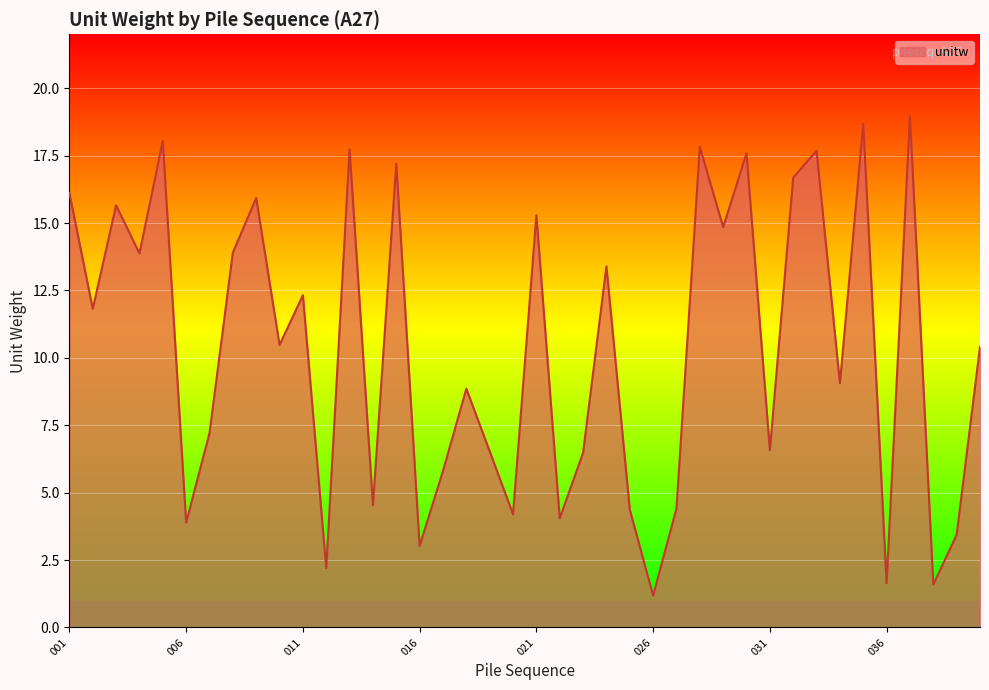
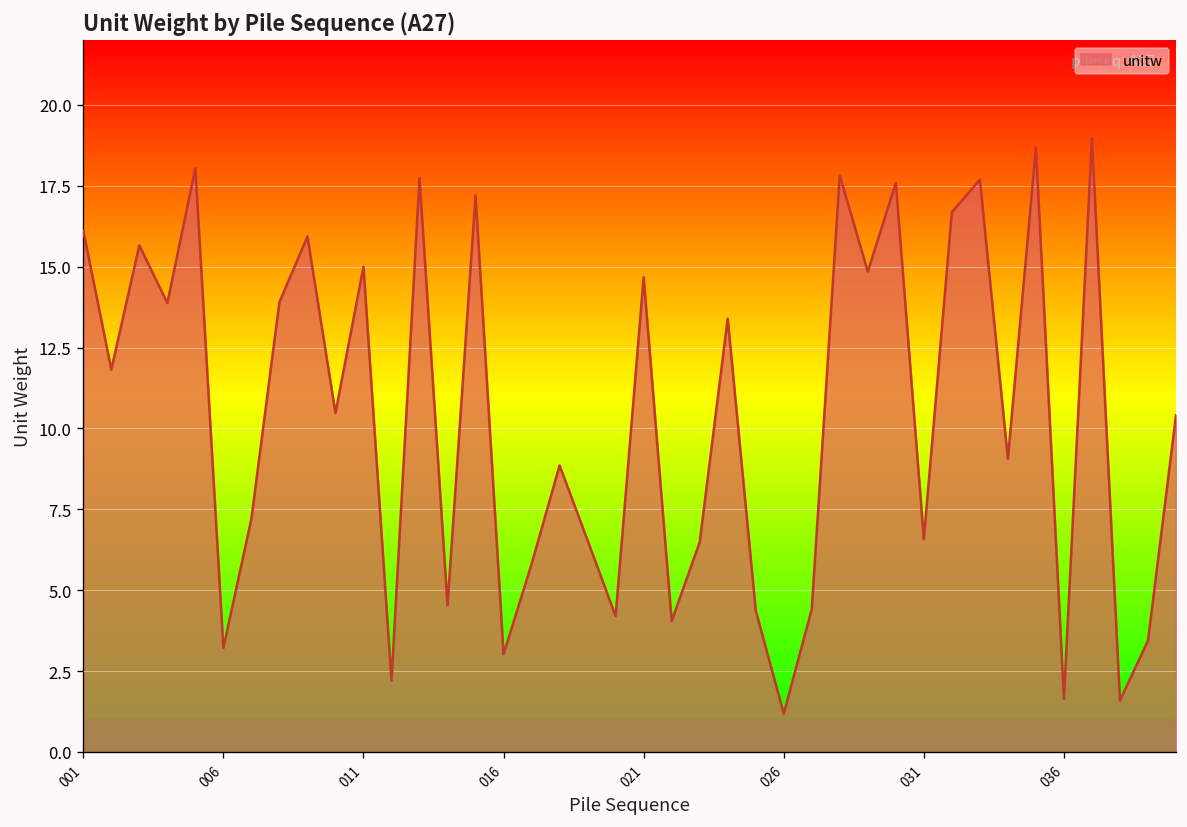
  {
    "001": 16.1,
-   "006": 3.9,
-   "011": 12.3,
+   "006": 3.2,
+   "011": 15.0,
    "016": 3.0,
-   "021": 15.3,
+   "021": 14.7,
    "026": 1.2,
    "031": 6.6,
    "036": 1.6
  }
